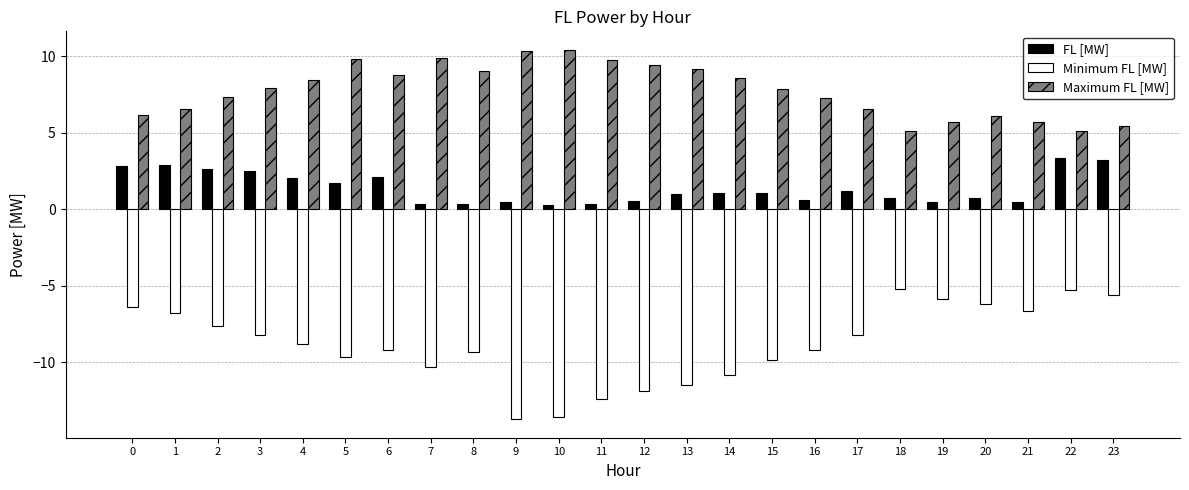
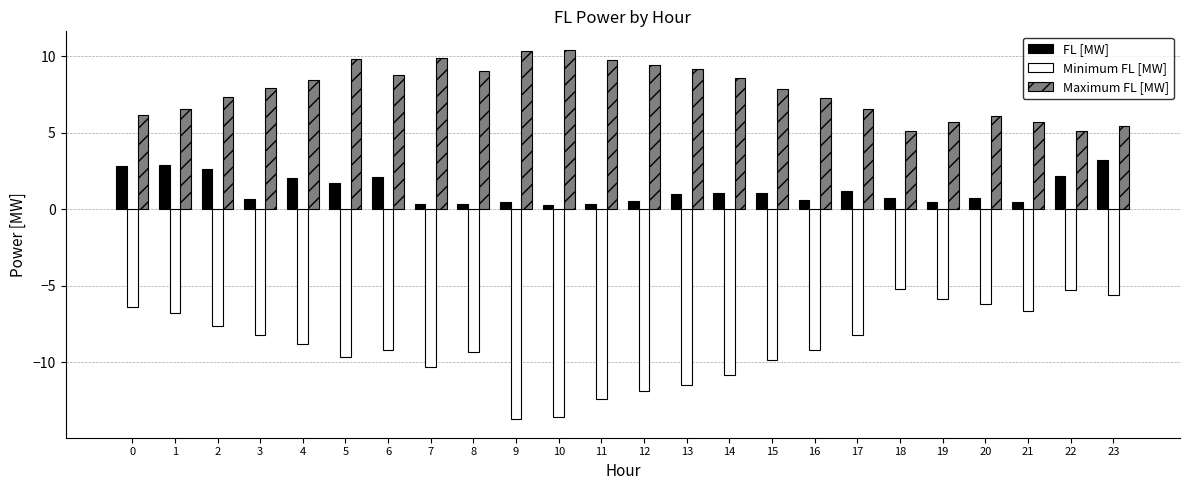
  {
    "FL [MW]": {
      "0": 2.8,
      "1": 2.9,
      "2": 2.6,
-     "3": 2.5,
+     "3": 0.6,
      "4": 2.0,
      "5": 1.7,
      "6": 2.1,
      "7": 0.4,
      "8": 0.3,
      "9": 0.5,
      "10": 0.3,
      "11": 0.3,
      "12": 0.5,
      "13": 1.0,
      "14": 1.1,
      "15": 1.1,
      "16": 0.6,
      "17": 1.2,
      "18": 0.7,
      "19": 0.5,
      "20": 0.8,
      "21": 0.5,
-     "22": 3.3,
+     "22": 2.1,
      "23": 3.2
    },
    "Minimum FL [MW]": {
      "0": -6.4,
      "1": -6.8,
      "2": -7.6,
      "3": -8.3,
      "4": -8.8,
      "5": -9.6,
      "6": -9.2,
      "7": -10.3,
      "8": -9.3,
      "9": -13.7,
      "10": -13.6,
      "11": -12.4,
      "12": -11.9,
      "13": -11.5,
      "14": -10.8,
      "15": -9.9,
      "16": -9.2,
      "17": -8.2,
      "18": -5.2,
      "19": -5.9,
      "20": -6.2,
      "21": -6.6,
      "22": -5.3,
      "23": -5.6
    },
    "Maximum FL [MW]": {
      "0": 6.1,
      "1": 6.6,
      "2": 7.4,
      "3": 7.9,
      "4": 8.4,
      "5": 9.8,
      "6": 8.8,
      "7": 9.9,
      "8": 9.1,
      "9": 10.3,
      "10": 10.4,
      "11": 9.8,
      "12": 9.4,
      "13": 9.2,
      "14": 8.6,
      "15": 7.8,
      "16": 7.3,
      "17": 6.5,
      "18": 5.1,
      "19": 5.7,
      "20": 6.1,
      "21": 5.7,
      "22": 5.1,
      "23": 5.4
    }
  }
